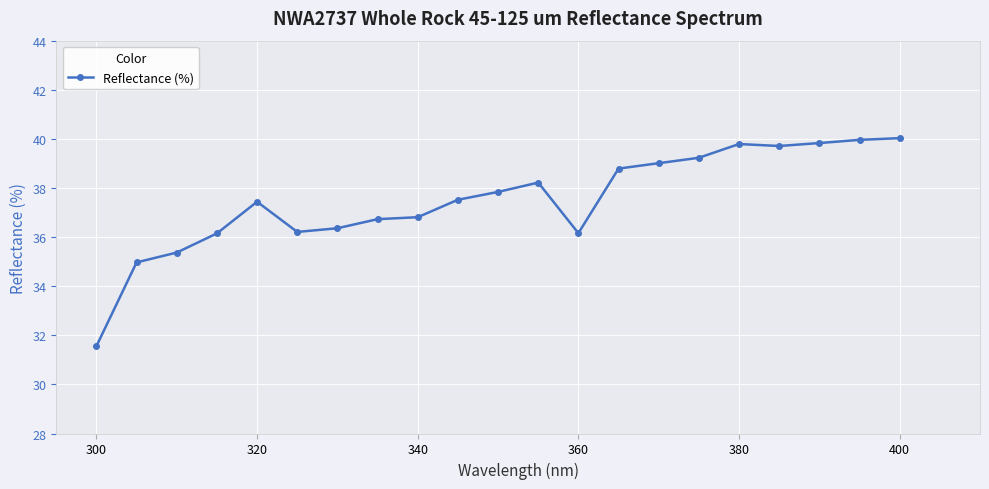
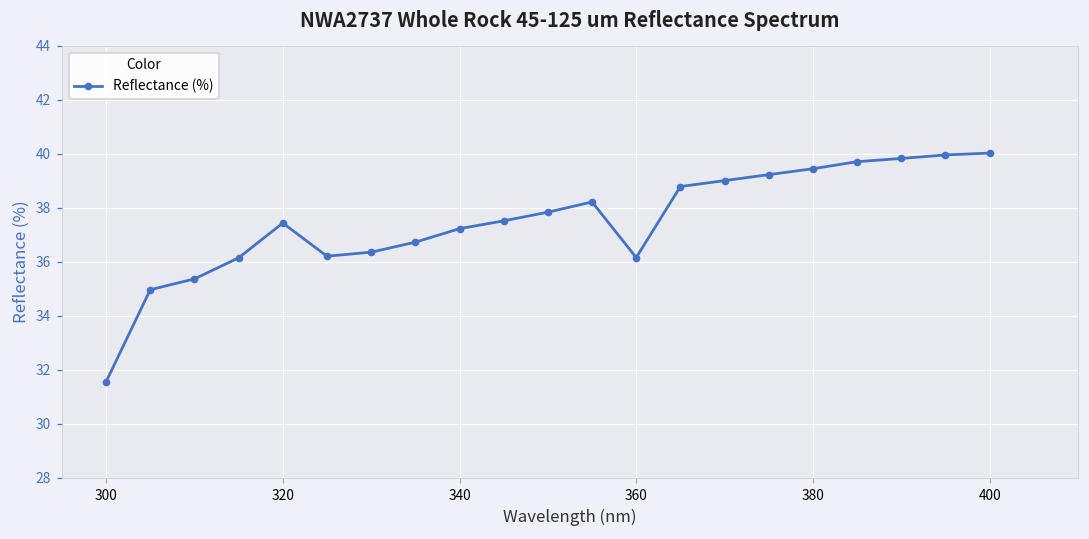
  {
    "300": 31.6,
    "320": 37.4,
-   "340": 36.8,
+   "340": 37.2,
    "360": 36.2,
-   "380": 39.8,
+   "380": 39.5,
    "400": 40.0
  }
